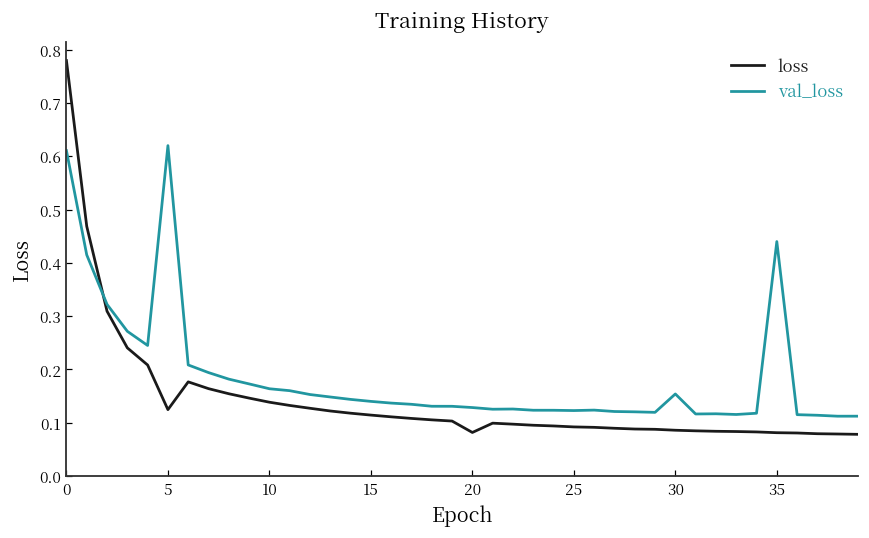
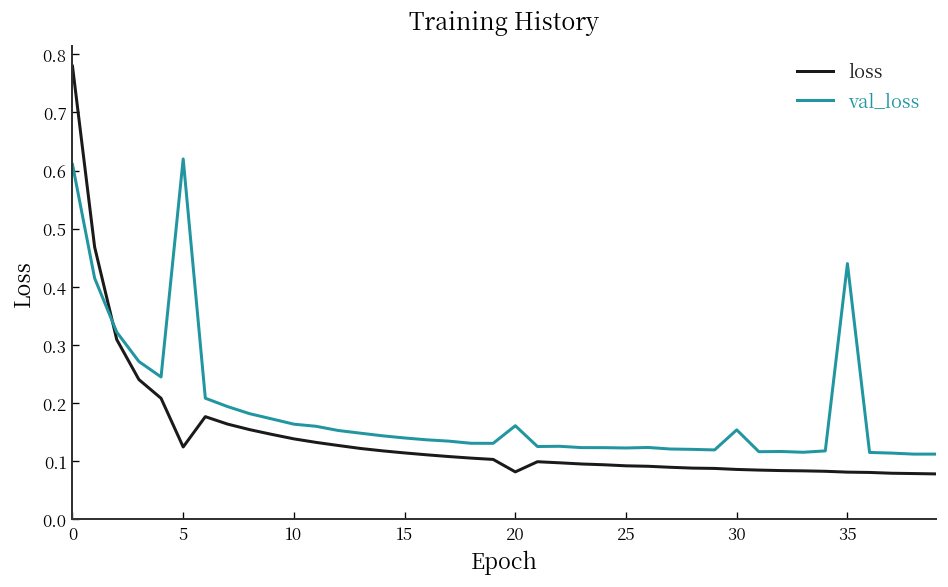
  {
    "loss": {
      "0": 0.78,
      "5": 0.12,
      "10": 0.14,
      "15": 0.11,
      "20": 0.08,
      "25": 0.09,
      "30": 0.09,
      "35": 0.08
    },
    "val_loss": {
      "0": 0.61,
      "5": 0.62,
      "10": 0.16,
      "15": 0.14,
-     "20": 0.13,
+     "20": 0.16,
      "25": 0.12,
      "30": 0.15,
      "35": 0.44
    }
  }
